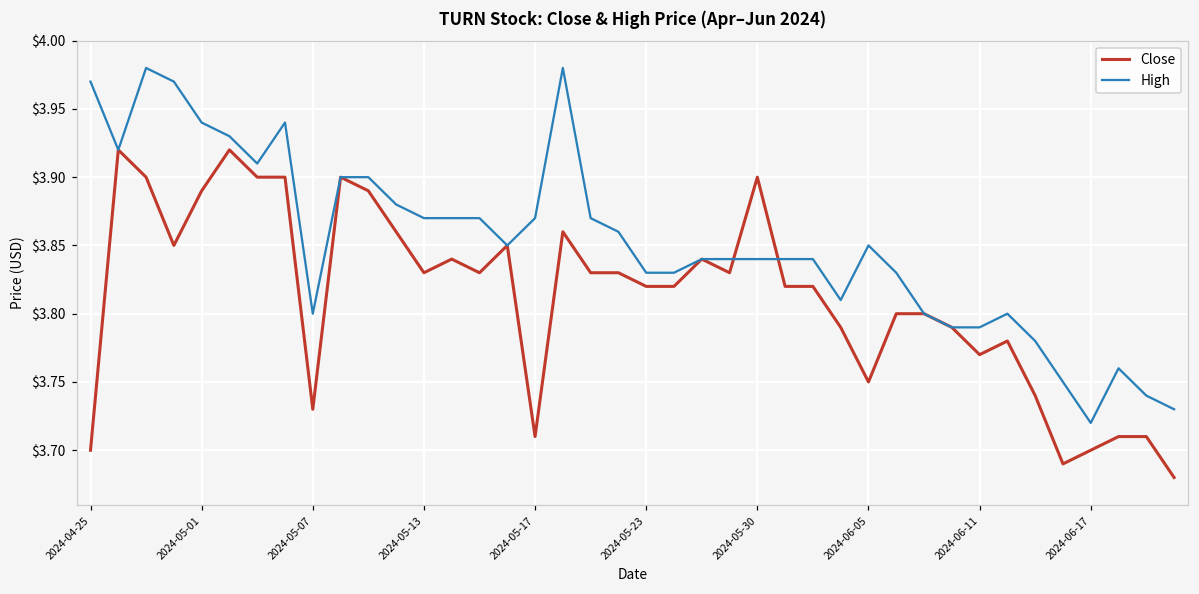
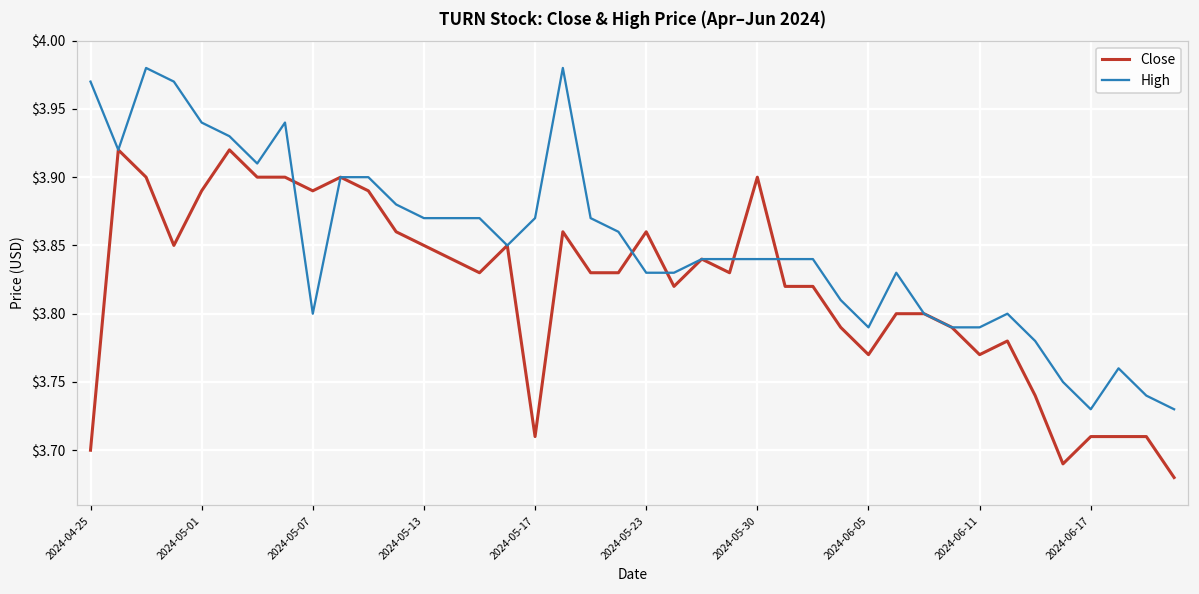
  {
    "Close": {
      "2024-04-25": "$3.70",
      "2024-05-01": "$3.89",
-     "2024-05-07": "$3.73",
-     "2024-05-13": "$3.83",
+     "2024-05-07": "$3.89",
+     "2024-05-13": "$3.85",
      "2024-05-17": "$3.71",
-     "2024-05-23": "$3.82",
+     "2024-05-23": "$3.86",
      "2024-05-30": "$3.90",
-     "2024-06-05": "$3.75",
+     "2024-06-05": "$3.77",
      "2024-06-11": "$3.77",
-     "2024-06-17": "$3.70"
+     "2024-06-17": "$3.71"
    },
    "High": {
      "2024-04-25": "$3.97",
      "2024-05-01": "$3.94",
      "2024-05-07": "$3.80",
      "2024-05-13": "$3.87",
      "2024-05-17": "$3.87",
      "2024-05-23": "$3.83",
      "2024-05-30": "$3.84",
-     "2024-06-05": "$3.85",
+     "2024-06-05": "$3.79",
      "2024-06-11": "$3.79",
-     "2024-06-17": "$3.72"
+     "2024-06-17": "$3.73"
    }
  }
